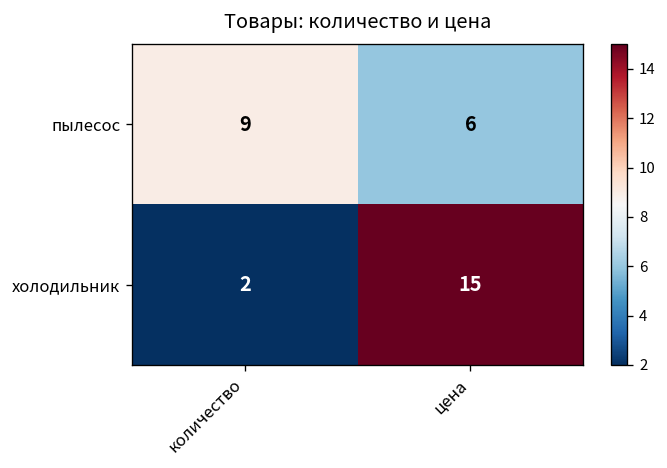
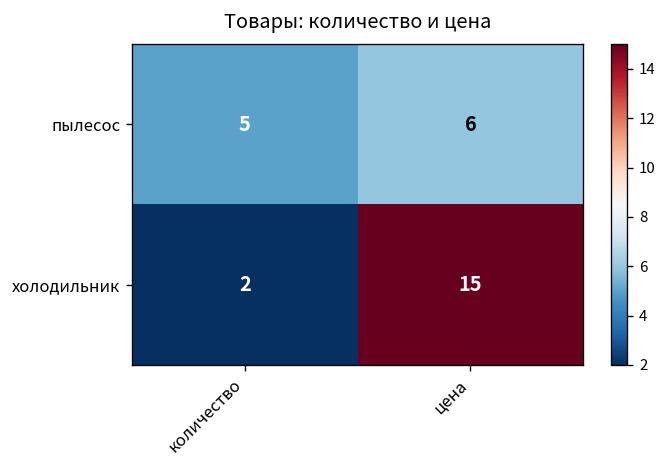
  {
    "пылесос": {
-     "количество": 9,
+     "количество": 5,
      "цена": 6
    },
    "холодильник": {
      "количество": 2,
      "цена": 15
    }
  }
